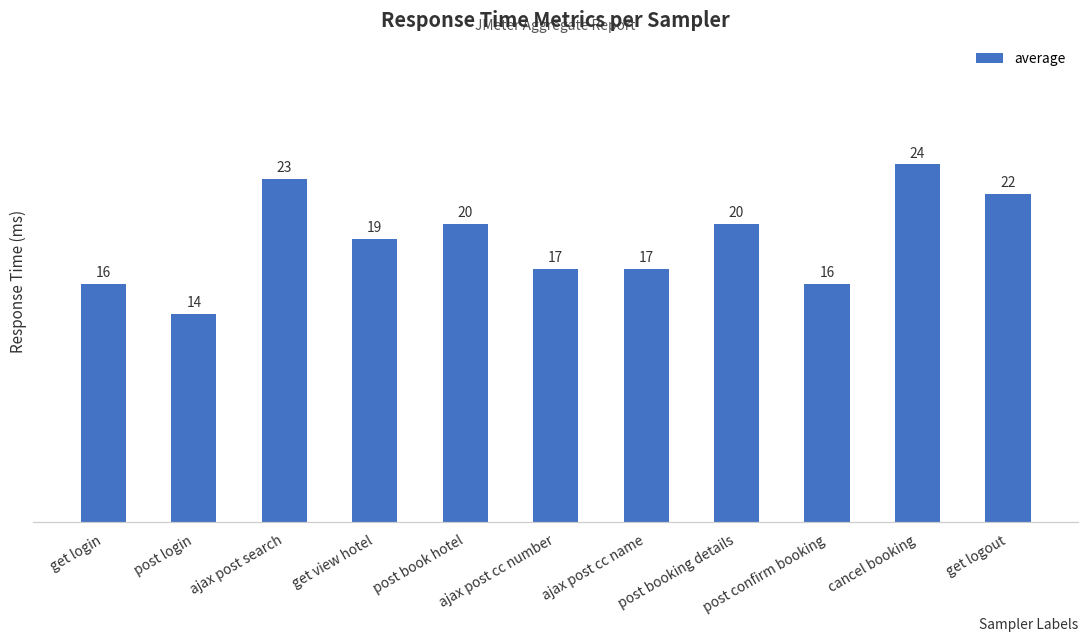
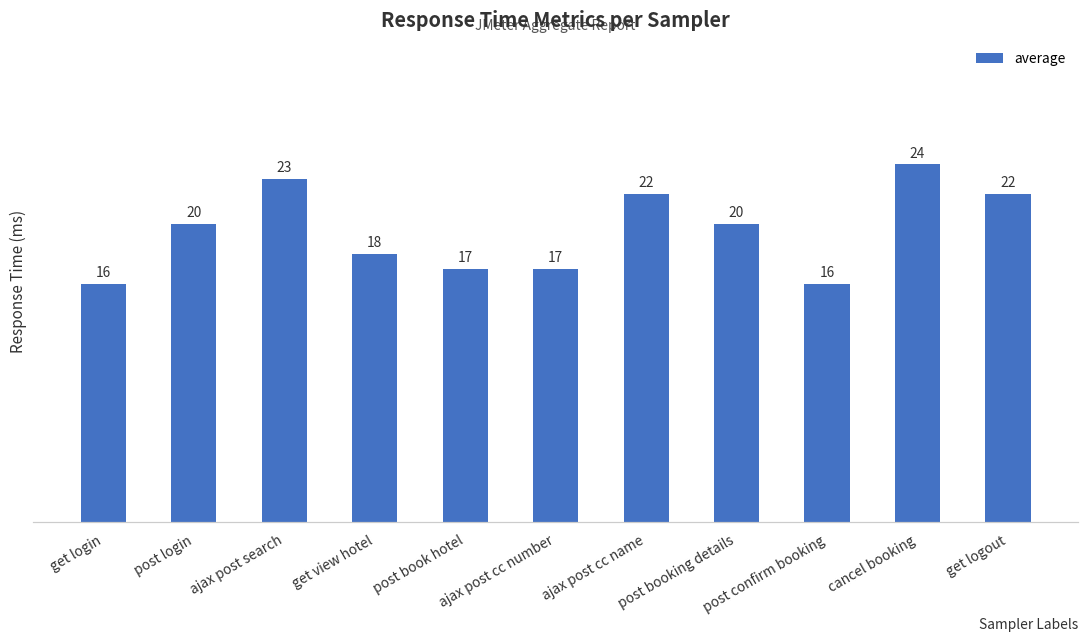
  {
    "get login": 16,
-   "post login": 14,
+   "post login": 20,
    "ajax post search": 23,
-   "get view hotel": 19,
-   "post book hotel": 20,
+   "get view hotel": 18,
+   "post book hotel": 17,
    "ajax post cc number": 17,
-   "ajax post cc name": 17,
+   "ajax post cc name": 22,
    "post booking details": 20,
    "post confirm booking": 16,
    "cancel booking": 24,
    "get logout": 22
  }
